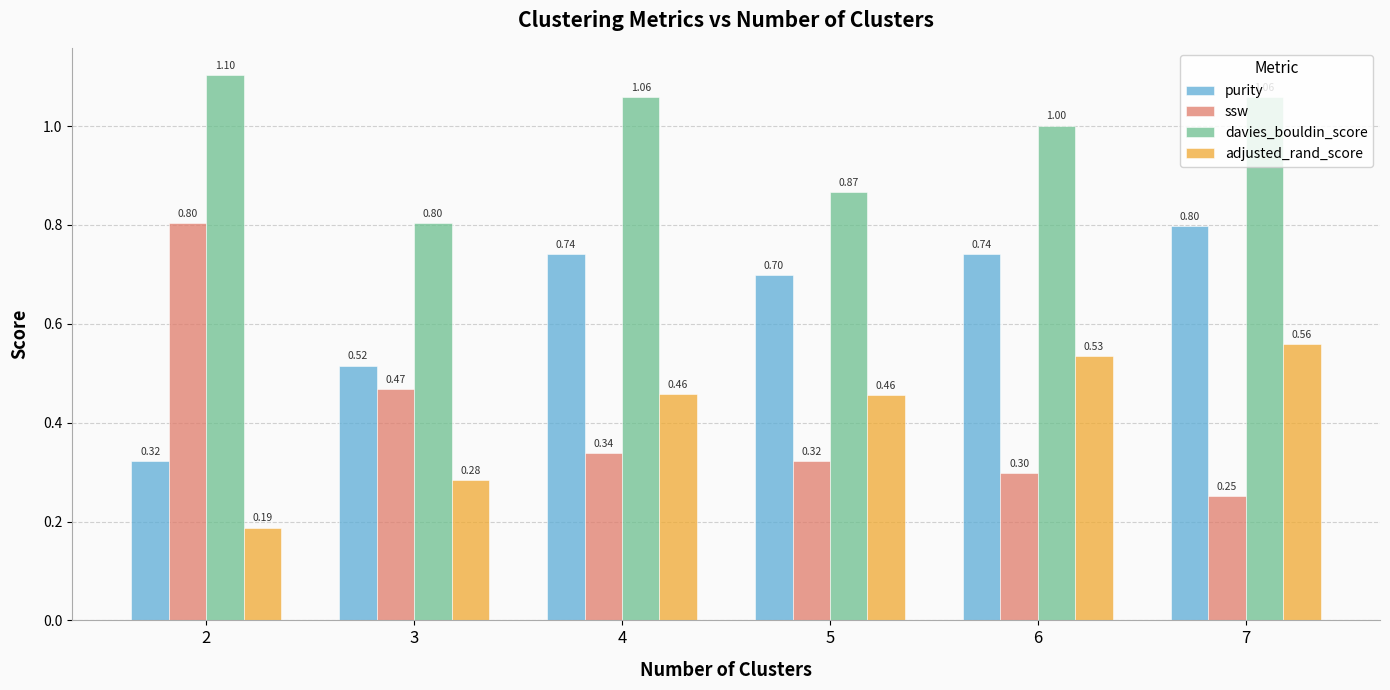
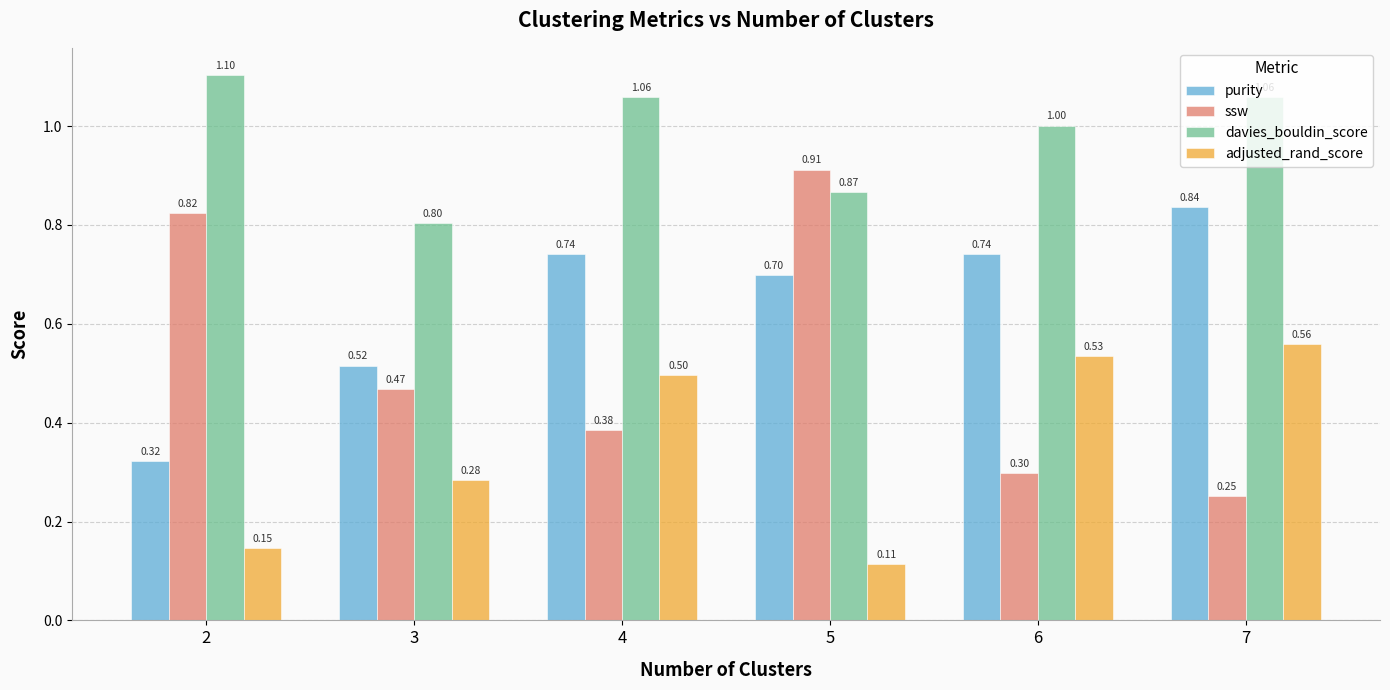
  {
    "purity": {
      "2": 0.32,
      "3": 0.52,
      "4": 0.74,
      "5": 0.70,
      "6": 0.74,
-     "7": 0.80
+     "7": 0.84
    },
    "ssw": {
-     "2": 0.80,
+     "2": 0.82,
      "3": 0.47,
-     "4": 0.34,
-     "5": 0.32,
+     "4": 0.38,
+     "5": 0.91,
      "6": 0.30,
      "7": 0.25
    },
    "davies_bouldin_score": {
      "2": 1.10,
      "3": 0.80,
      "4": 1.06,
      "5": 0.87,
      "6": 1.00
    },
    "adjusted_rand_score": {
-     "2": 0.19,
+     "2": 0.15,
      "3": 0.28,
-     "4": 0.46,
-     "5": 0.46,
+     "4": 0.50,
+     "5": 0.11,
      "6": 0.53,
      "7": 0.56
    }
  }
